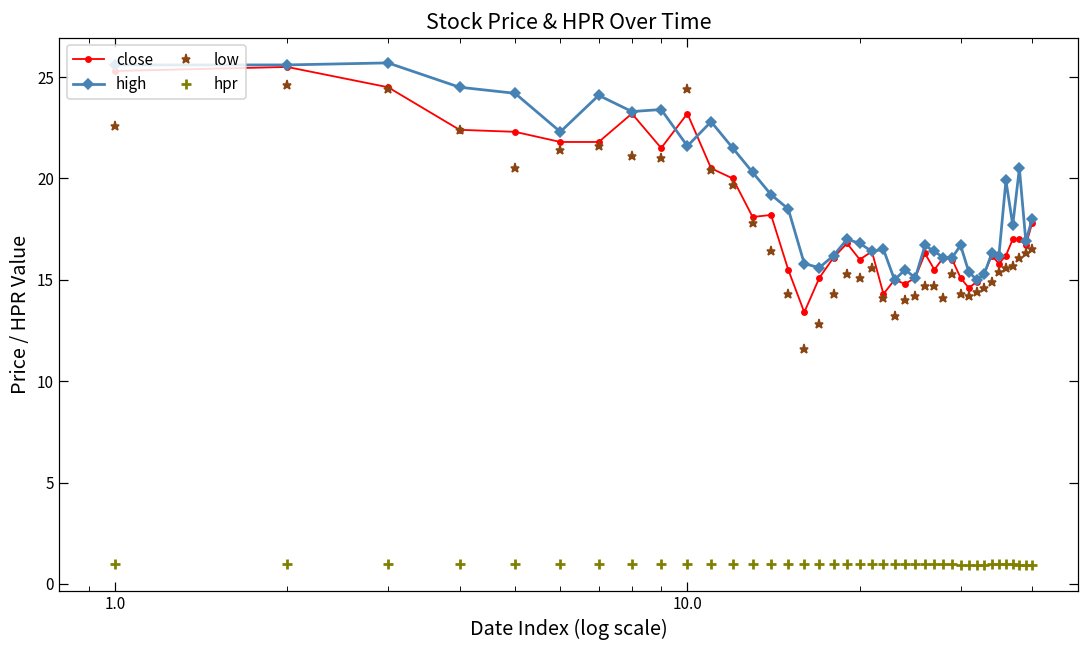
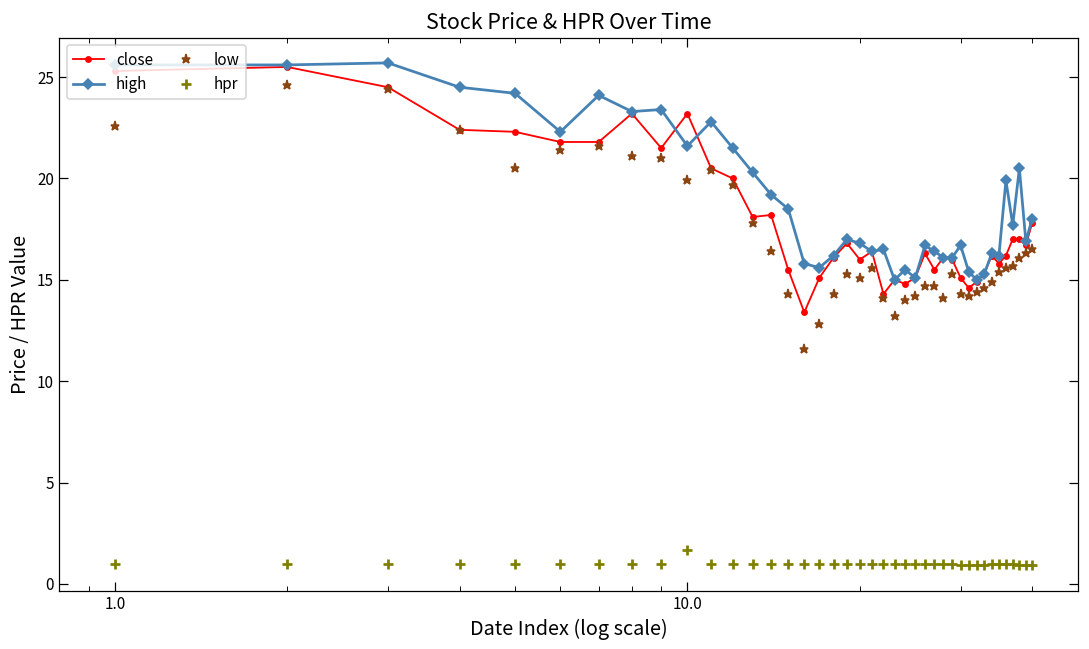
  {
    "close": {
      "10.0": 23.2
    },
    "high": {
      "10.0": 21.6
    },
    "low": {
      "1.0": 22.6,
-     "10.0": 24.4
+     "10.0": 19.9
    },
    "hpr": {
      "1.0": 1.0,
-     "10.0": 1.0
+     "10.0": 1.7
    }
  }
